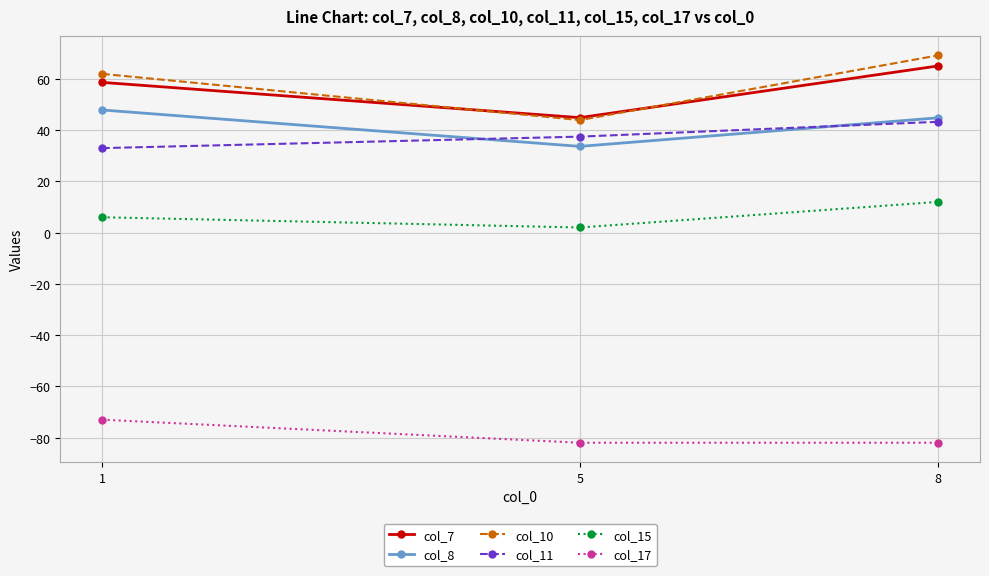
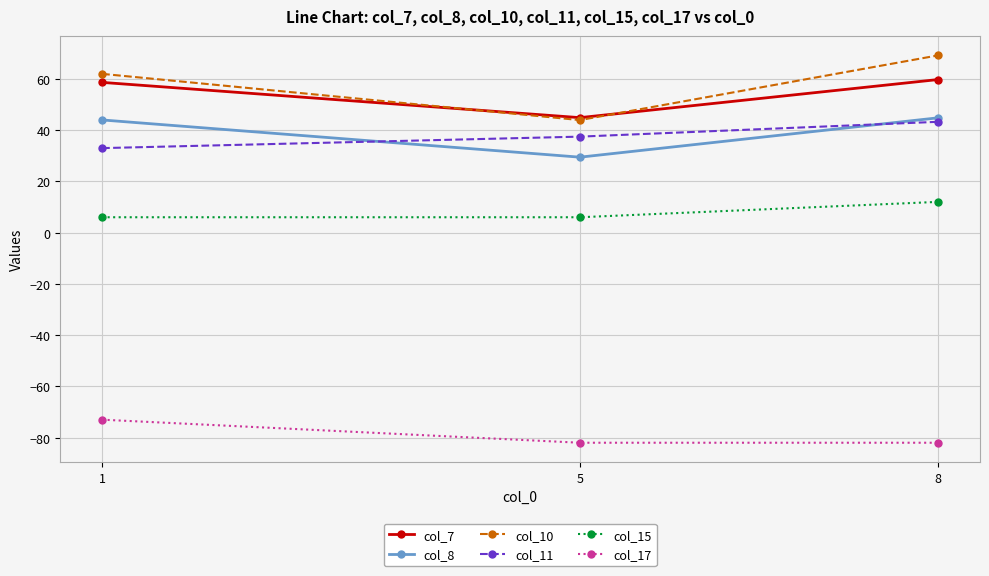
  {
    "col_7": {
      "1": 59,
-     "8": 65
+     "8": 60
    },
    "col_8": {
-     "1": 48,
-     "5": 34,
+     "1": 44,
+     "5": 29,
      "8": 45
    },
    "col_10": {
      "1": 62,
      "8": 69
    },
    "col_11": {
      "1": 33,
      "5": 37,
      "8": 43
    },
    "col_15": {
      "1": 6,
-     "5": 2,
+     "5": 6,
      "8": 12
    },
    "col_17": {
      "1": -73,
      "5": -82,
      "8": -82
    }
  }
